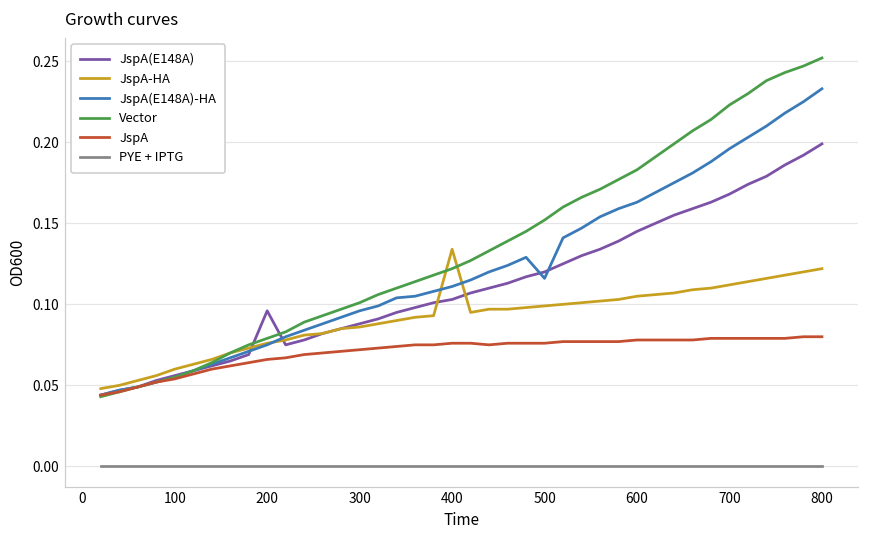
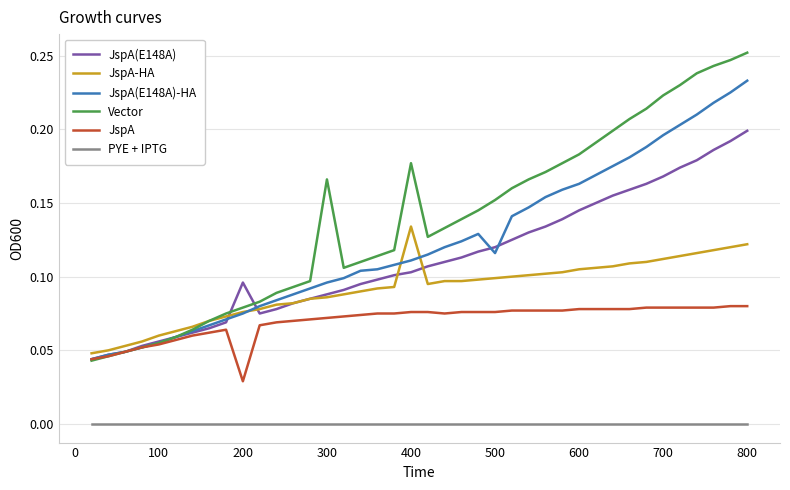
  {
    "JspA(E148A)": {
      "200": 0.096,
      "300": 0.088,
      "400": 0.103,
      "500": 0.120,
      "600": 0.145,
      "700": 0.168,
      "800": 0.199
    },
    "JspA-HA": {
      "100": 0.060,
      "300": 0.086,
      "400": 0.134,
      "500": 0.099,
      "600": 0.105,
      "700": 0.112,
      "800": 0.122
    },
    "JspA(E148A)-HA": {
      "300": 0.096,
      "400": 0.111,
      "500": 0.116,
      "600": 0.163,
      "700": 0.196,
      "800": 0.233
    },
    "Vector": {
      "200": 0.079,
-     "300": 0.101,
-     "400": 0.122,
+     "300": 0.166,
+     "400": 0.177,
      "500": 0.152,
      "600": 0.183,
      "700": 0.223,
      "800": 0.252
    },
    "JspA": {
-     "200": 0.066,
+     "200": 0.029,
      "300": 0.072,
      "400": 0.076,
      "500": 0.076,
      "600": 0.078,
      "700": 0.079,
      "800": 0.080
    },
    "PYE + IPTG": {
      "100": 0.000,
      "200": 0.000,
      "300": 0.000,
      "400": 0.000,
      "500": 0.000,
      "600": 0.000,
      "700": 0.000,
      "800": 0.000
    }
  }
